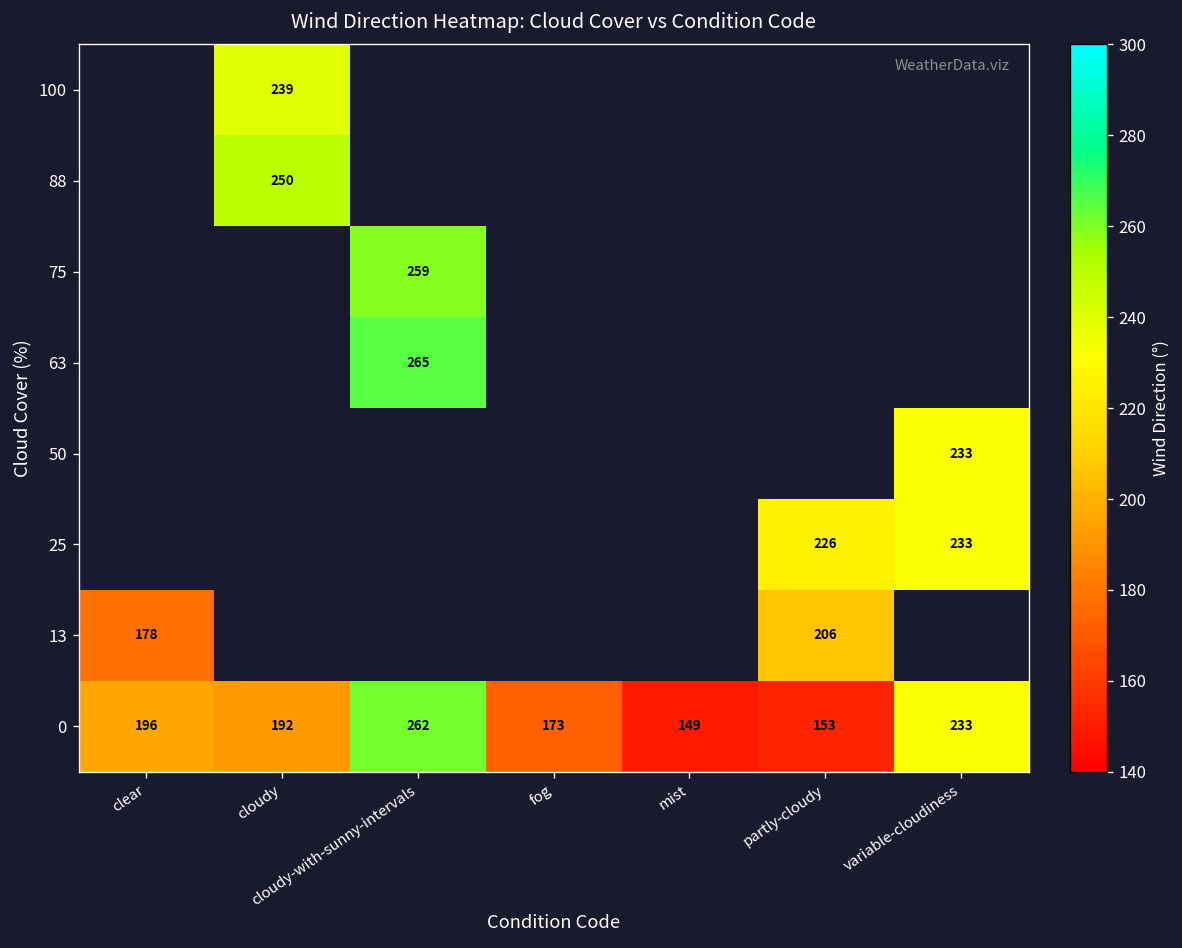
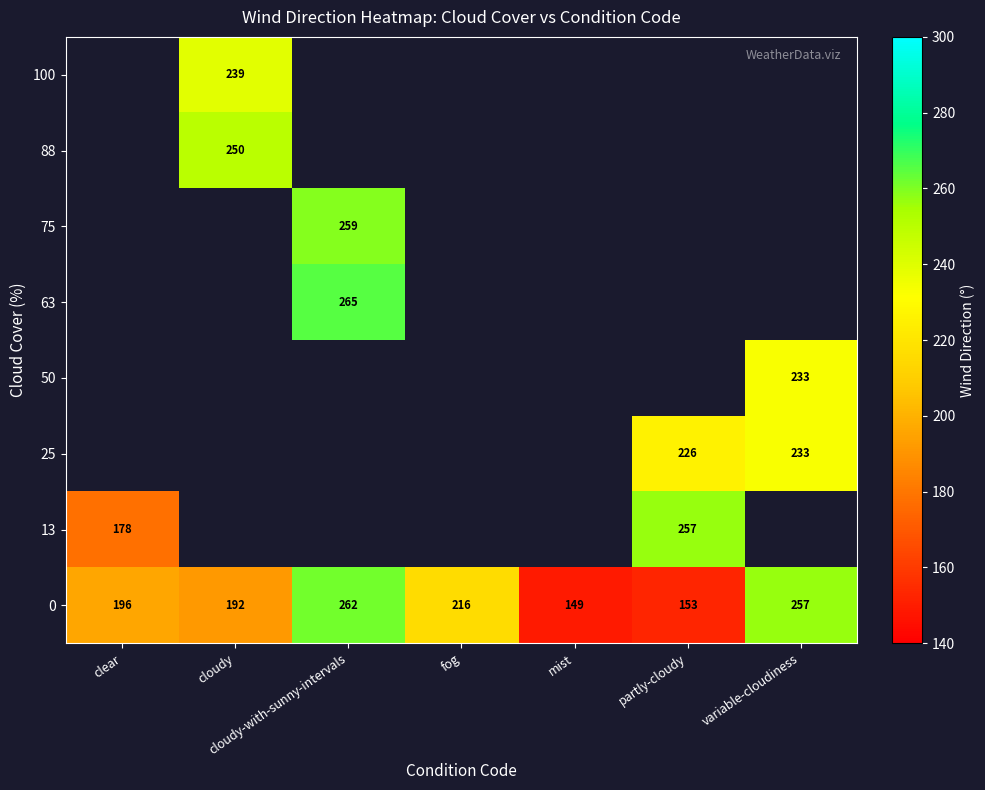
  {
    "100": {
      "cloudy": 239
    },
    "88": {
      "cloudy": 250
    },
    "75": {
      "cloudy-with-sunny-intervals": 259
    },
    "63": {
      "cloudy-with-sunny-intervals": 265
    },
    "50": {
      "variable-cloudiness": 233
    },
    "25": {
      "partly-cloudy": 226,
      "variable-cloudiness": 233
    },
    "13": {
      "clear": 178,
-     "partly-cloudy": 206
+     "partly-cloudy": 257
    },
    "0": {
      "clear": 196,
      "cloudy": 192,
      "cloudy-with-sunny-intervals": 262,
-     "fog": 173,
+     "fog": 216,
      "mist": 149,
      "partly-cloudy": 153,
-     "variable-cloudiness": 233
+     "variable-cloudiness": 257
    }
  }
